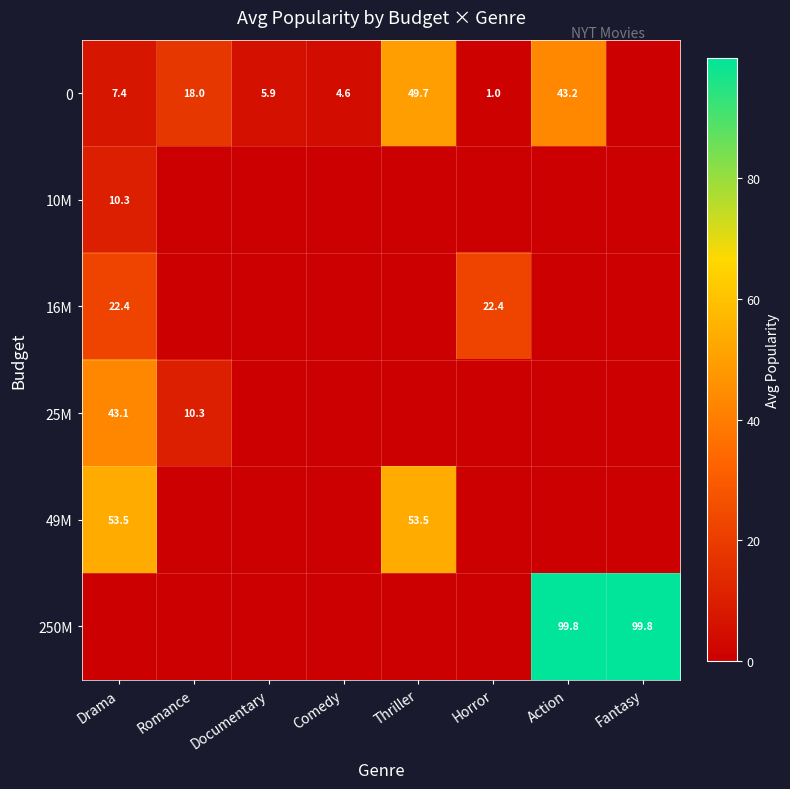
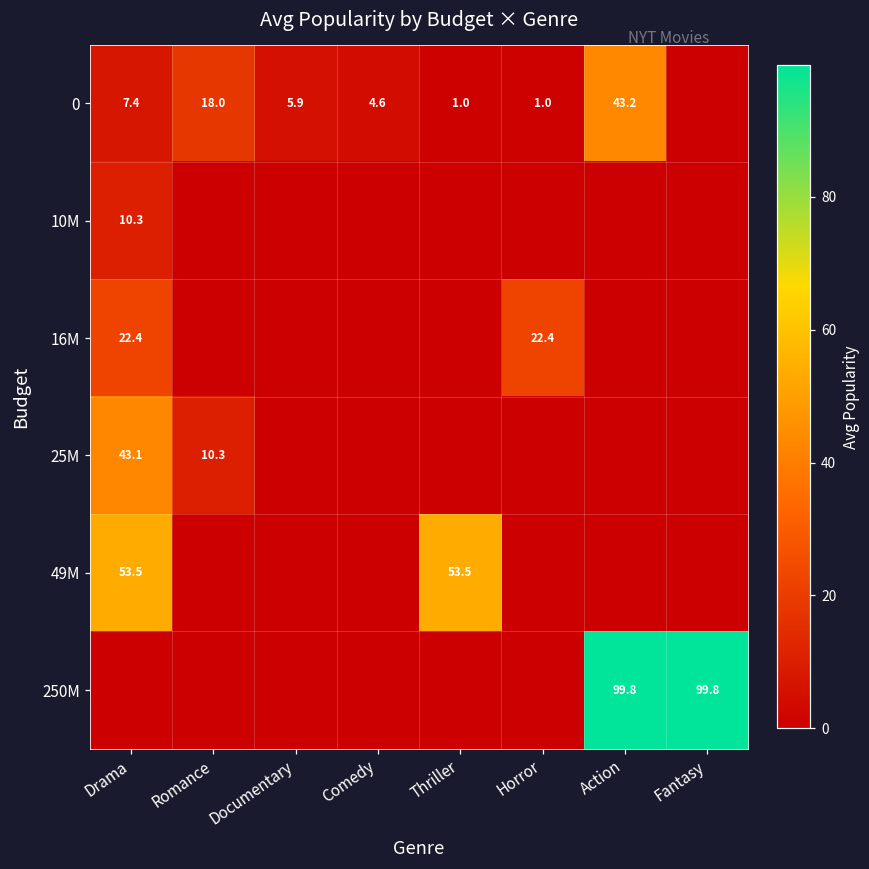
  {
    "0": {
      "Drama": 7.4,
      "Romance": 18.0,
      "Documentary": 5.9,
      "Comedy": 4.6,
-     "Thriller": 49.7,
+     "Thriller": 1.0,
      "Horror": 1.0,
      "Action": 43.2
    },
    "10M": {
      "Drama": 10.3
    },
    "16M": {
      "Drama": 22.4,
      "Horror": 22.4
    },
    "25M": {
      "Drama": 43.1,
      "Romance": 10.3
    },
    "49M": {
      "Drama": 53.5,
      "Thriller": 53.5
    },
    "250M": {
      "Action": 99.8,
      "Fantasy": 99.8
    }
  }
